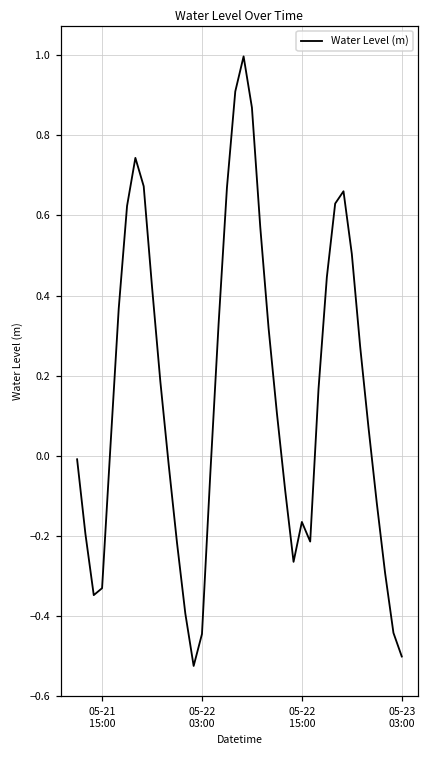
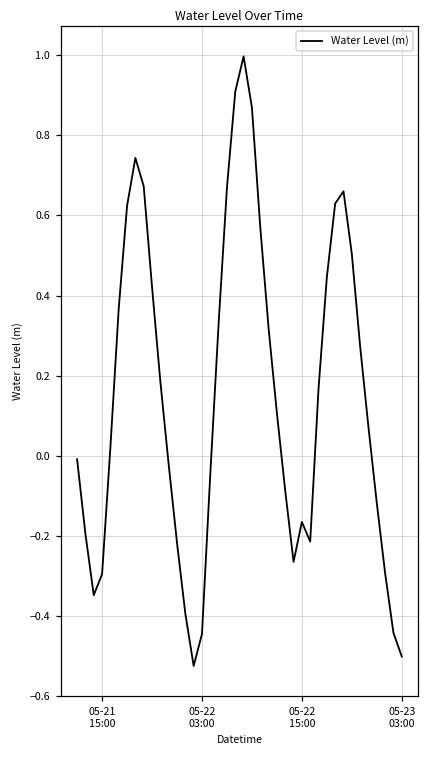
  {
-   "05-21 15:00": -0.33,
+   "05-21 15:00": -0.30,
    "05-22 03:00": -0.44,
    "05-22 15:00": -0.17,
    "05-23 03:00": -0.50
  }
